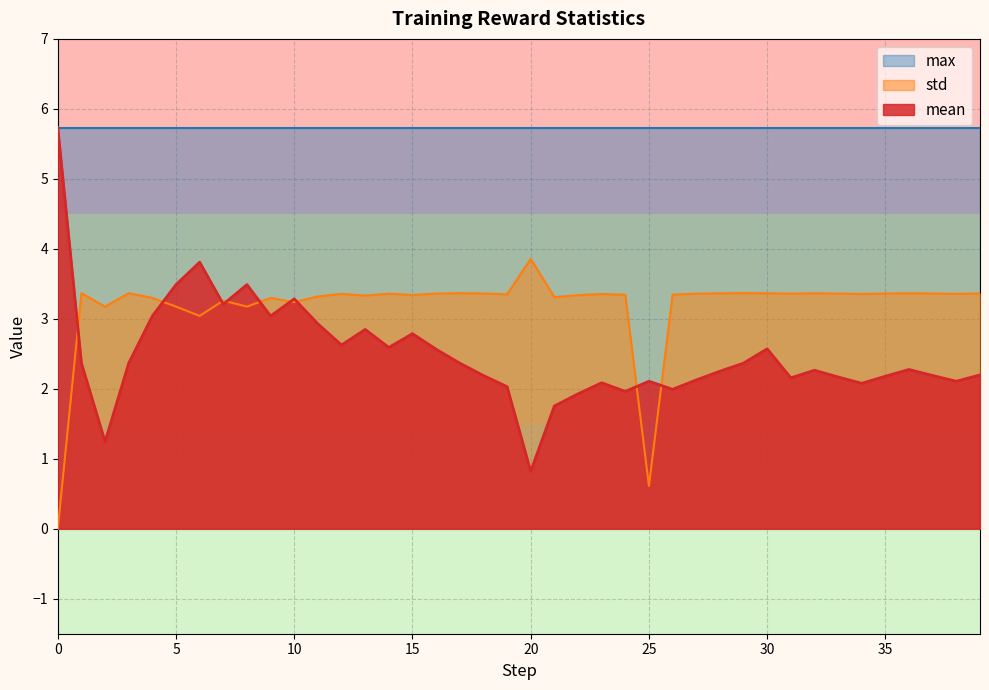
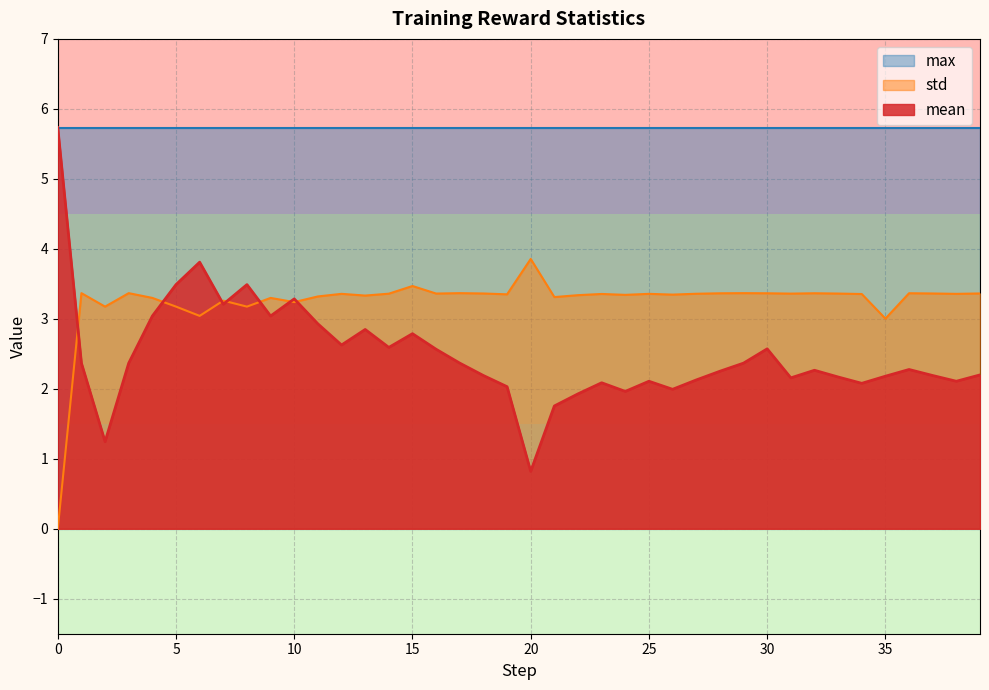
  {
    "max": {
      "5": 5.7,
      "10": 5.7,
      "15": 5.7,
      "20": 5.7,
      "25": 5.7,
      "30": 5.7,
      "35": 5.7
    },
    "std": {
      "0": 0.0,
      "5": 3.2,
      "10": 3.2,
-     "15": 3.3,
+     "15": 3.5,
      "20": 3.9,
-     "25": 0.6,
+     "25": 3.4,
      "30": 3.4,
-     "35": 3.4
+     "35": 3.0
    },
    "mean": {
      "5": 3.5,
      "10": 3.3,
      "15": 2.8,
      "20": 0.8,
      "25": 2.1,
      "30": 2.6,
      "35": 2.2
    }
  }
